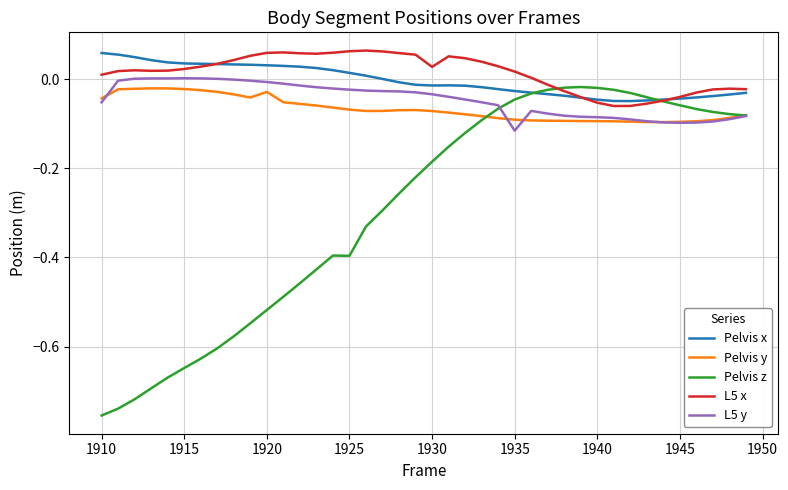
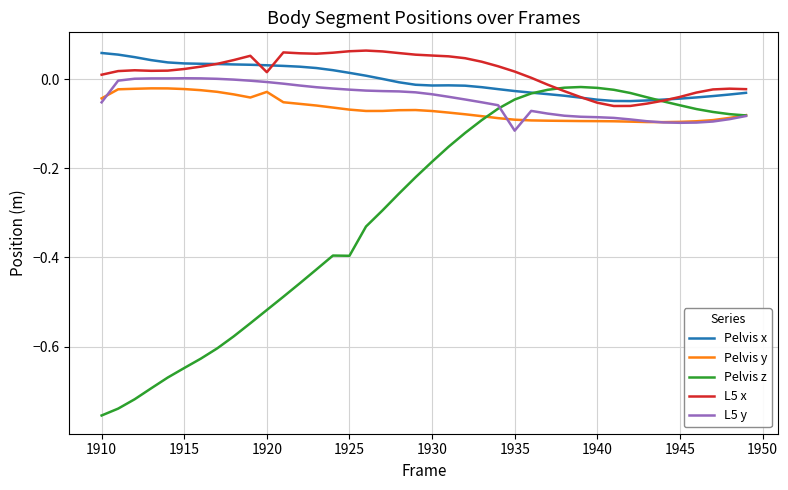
  {
    "Pelvis x": {
      "1910": 0.06,
      "1915": 0.04,
      "1920": 0.03,
      "1925": 0.01,
      "1930": -0.01,
      "1935": -0.03,
      "1940": -0.05
    },
    "Pelvis y": {
      "1910": -0.04,
      "1915": -0.02,
      "1920": -0.03,
      "1925": -0.07,
      "1930": -0.07,
      "1935": -0.09,
      "1940": -0.09
    },
    "Pelvis z": {
      "1910": -0.75,
      "1915": -0.65,
      "1920": -0.52,
      "1925": -0.40,
      "1930": -0.19,
      "1935": -0.05,
      "1940": -0.02,
      "1945": -0.06
    },
    "L5 x": {
      "1910": 0.01,
      "1915": 0.02,
-     "1920": 0.06,
+     "1920": 0.02,
      "1925": 0.06,
-     "1930": 0.03,
+     "1930": 0.05,
      "1935": 0.02,
      "1940": -0.05
    },
    "L5 y": {
      "1910": -0.05,
      "1915": 0.00,
      "1920": -0.01,
      "1925": -0.02,
      "1930": -0.03,
      "1935": -0.12,
      "1940": -0.09
    }
  }
